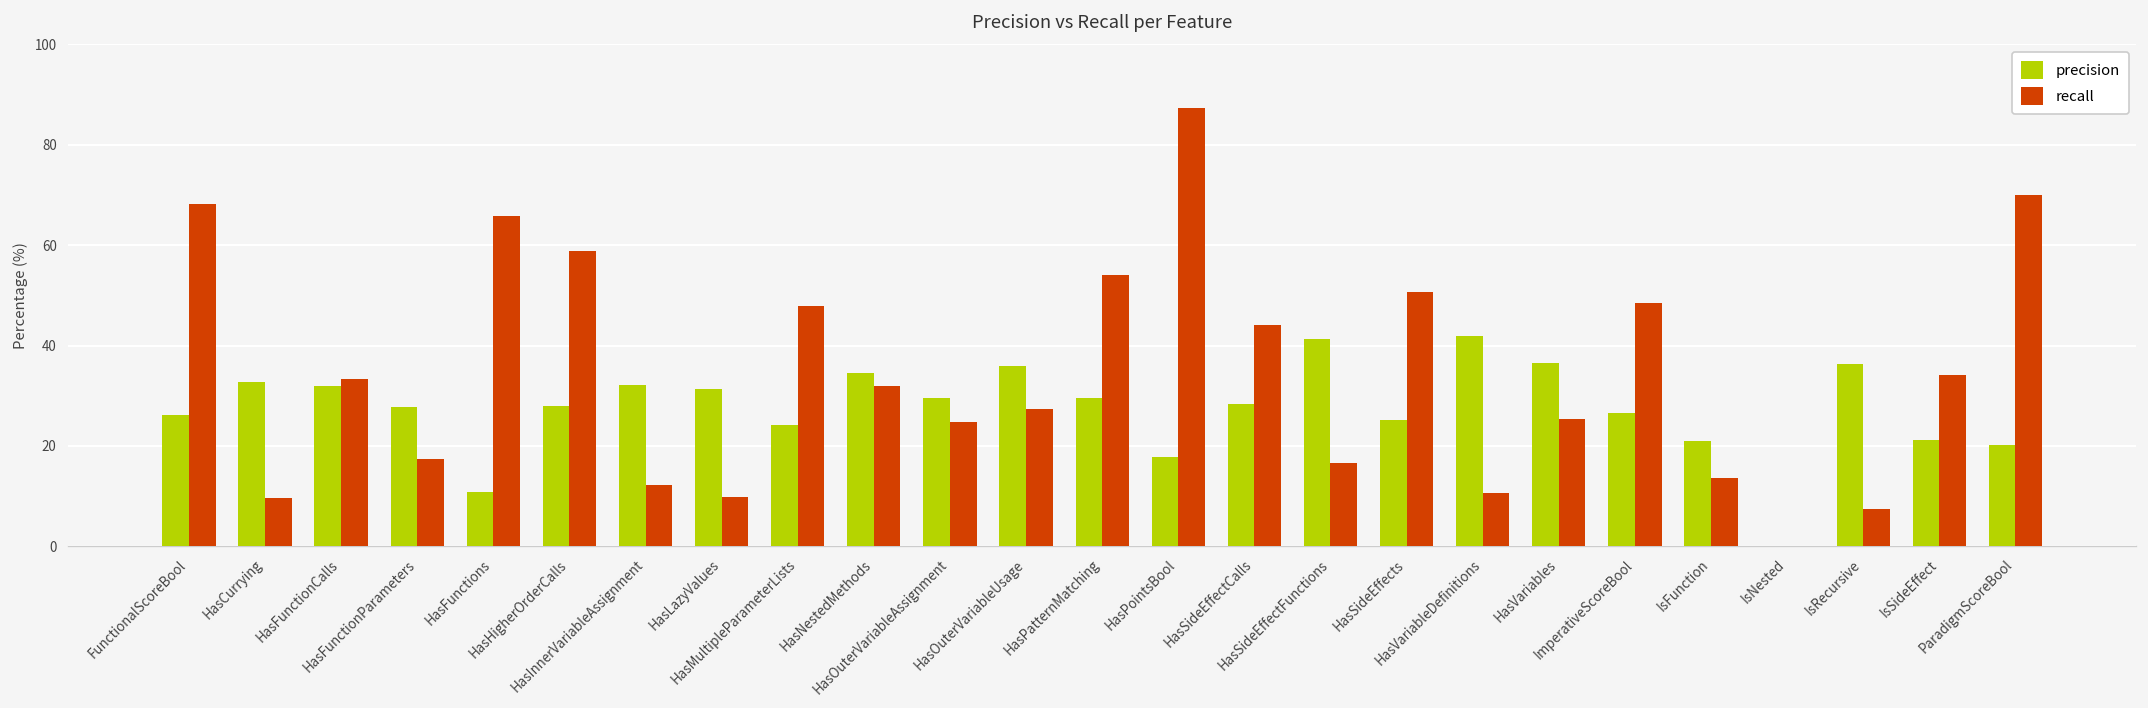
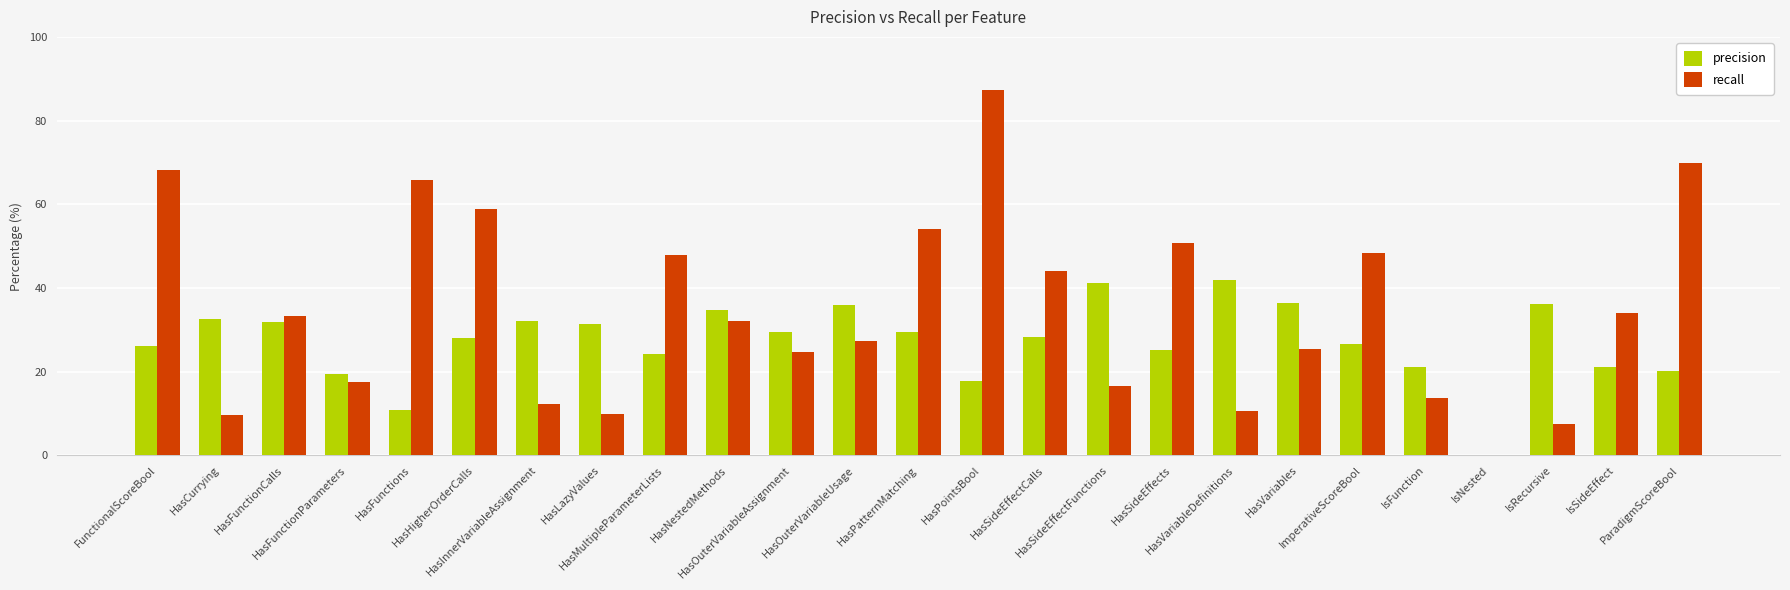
  {
    "precision": {
      "FunctionalScoreBool": 26,
      "HasCurrying": 33,
      "HasFunctionCalls": 32,
-     "HasFunctionParameters": 28,
+     "HasFunctionParameters": 19,
      "HasFunctions": 11,
      "HasHigherOrderCalls": 28,
      "HasInnerVariableAssignment": 32,
      "HasLazyValues": 31,
      "HasMultipleParameterLists": 24,
      "HasNestedMethods": 35,
      "HasOuterVariableAssignment": 30,
      "HasOuterVariableUsage": 36,
      "HasPatternMatching": 30,
      "HasPointsBool": 18,
      "HasSideEffectCalls": 28,
      "HasSideEffectFunctions": 41,
      "HasSideEffects": 25,
      "HasVariableDefinitions": 42,
      "HasVariables": 36,
      "ImperativeScoreBool": 27,
      "IsFunction": 21,
      "IsNested": 0,
      "IsRecursive": 36,
      "IsSideEffect": 21,
      "ParadigmScoreBool": 20
    },
    "recall": {
      "FunctionalScoreBool": 68,
      "HasCurrying": 10,
      "HasFunctionCalls": 33,
      "HasFunctionParameters": 17,
      "HasFunctions": 66,
      "HasHigherOrderCalls": 59,
      "HasInnerVariableAssignment": 12,
      "HasLazyValues": 10,
      "HasMultipleParameterLists": 48,
      "HasNestedMethods": 32,
      "HasOuterVariableAssignment": 25,
      "HasOuterVariableUsage": 27,
      "HasPatternMatching": 54,
      "HasPointsBool": 87,
      "HasSideEffectCalls": 44,
      "HasSideEffectFunctions": 17,
      "HasSideEffects": 51,
      "HasVariableDefinitions": 11,
      "HasVariables": 25,
      "ImperativeScoreBool": 48,
      "IsFunction": 14,
      "IsNested": 0,
      "IsRecursive": 7,
      "IsSideEffect": 34,
      "ParadigmScoreBool": 70
    }
  }
